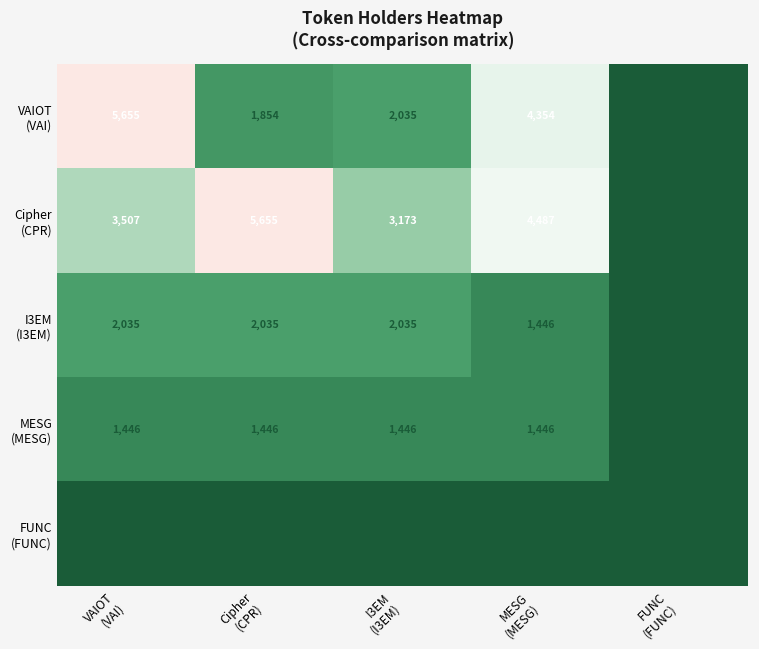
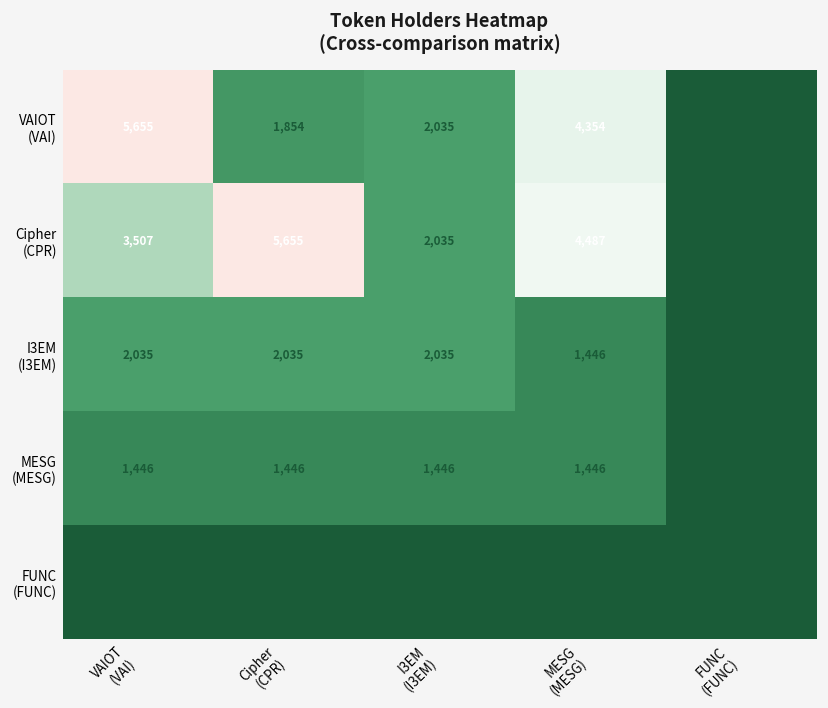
  {
    "VAIOT (VAI)": {
      "Cipher (CPR)": "1,854",
      "I3EM (I3EM)": "2,035"
    },
    "Cipher (CPR)": {
      "VAIOT (VAI)": "3,507",
-     "I3EM (I3EM)": "3,173"
+     "I3EM (I3EM)": "2,035"
    },
    "I3EM (I3EM)": {
      "VAIOT (VAI)": "2,035",
      "Cipher (CPR)": "2,035",
      "I3EM (I3EM)": "2,035"
    }
  }
